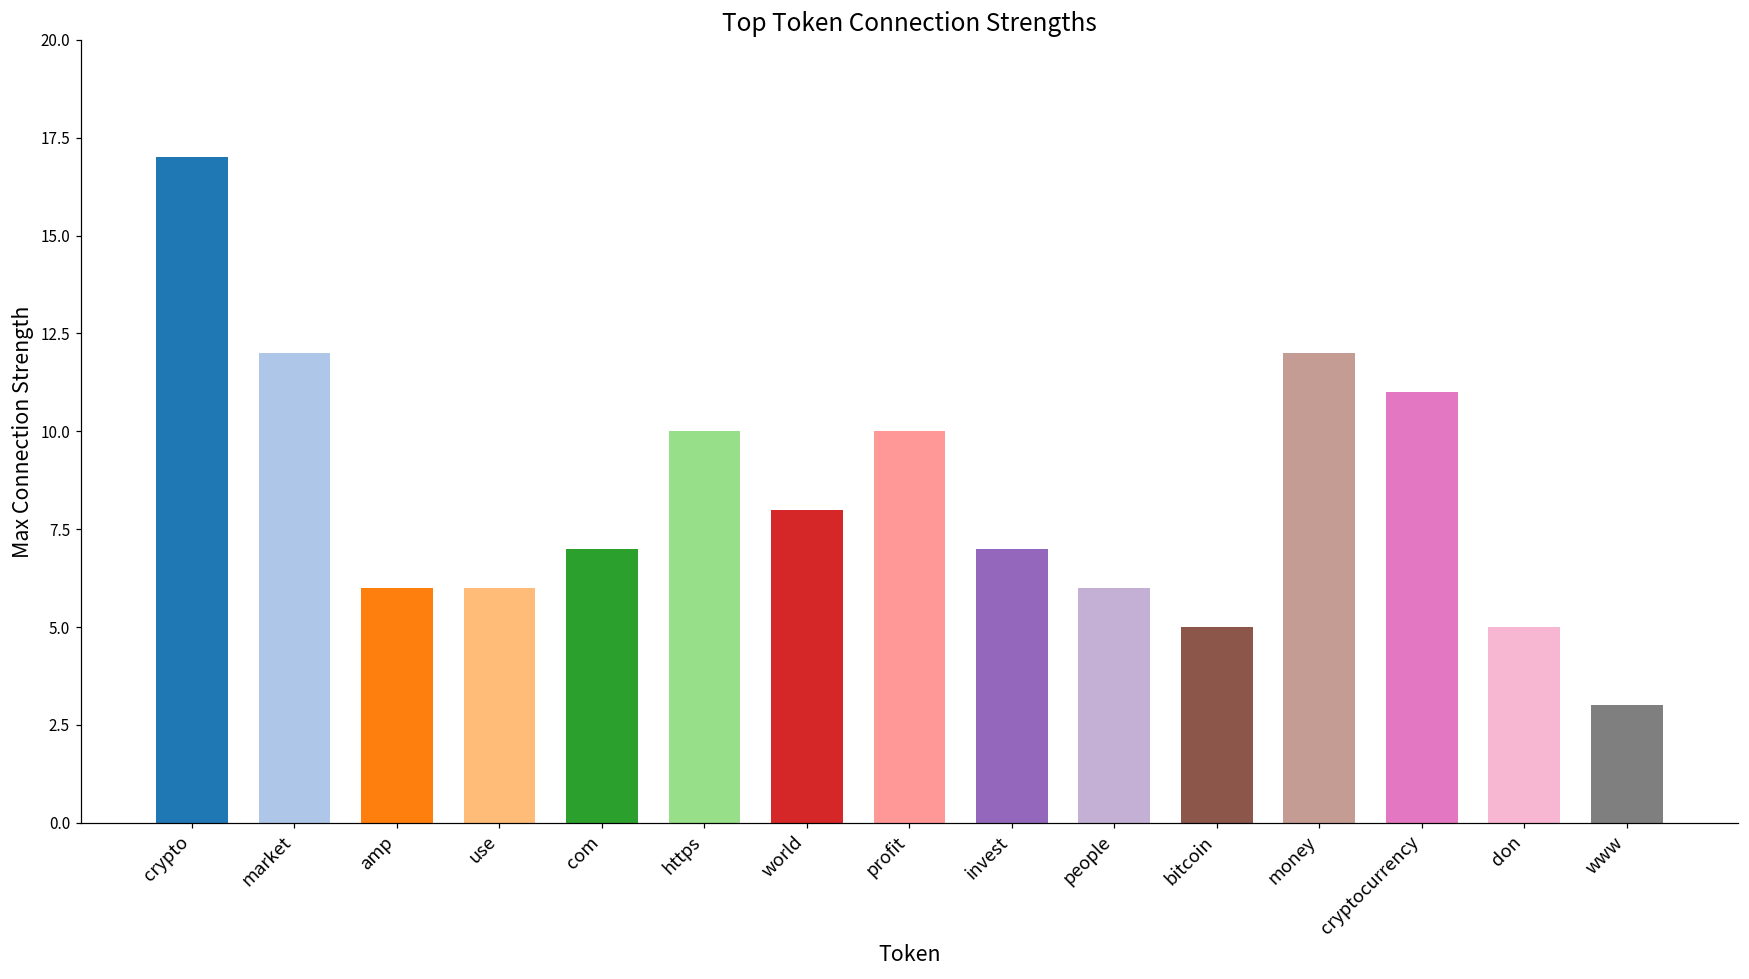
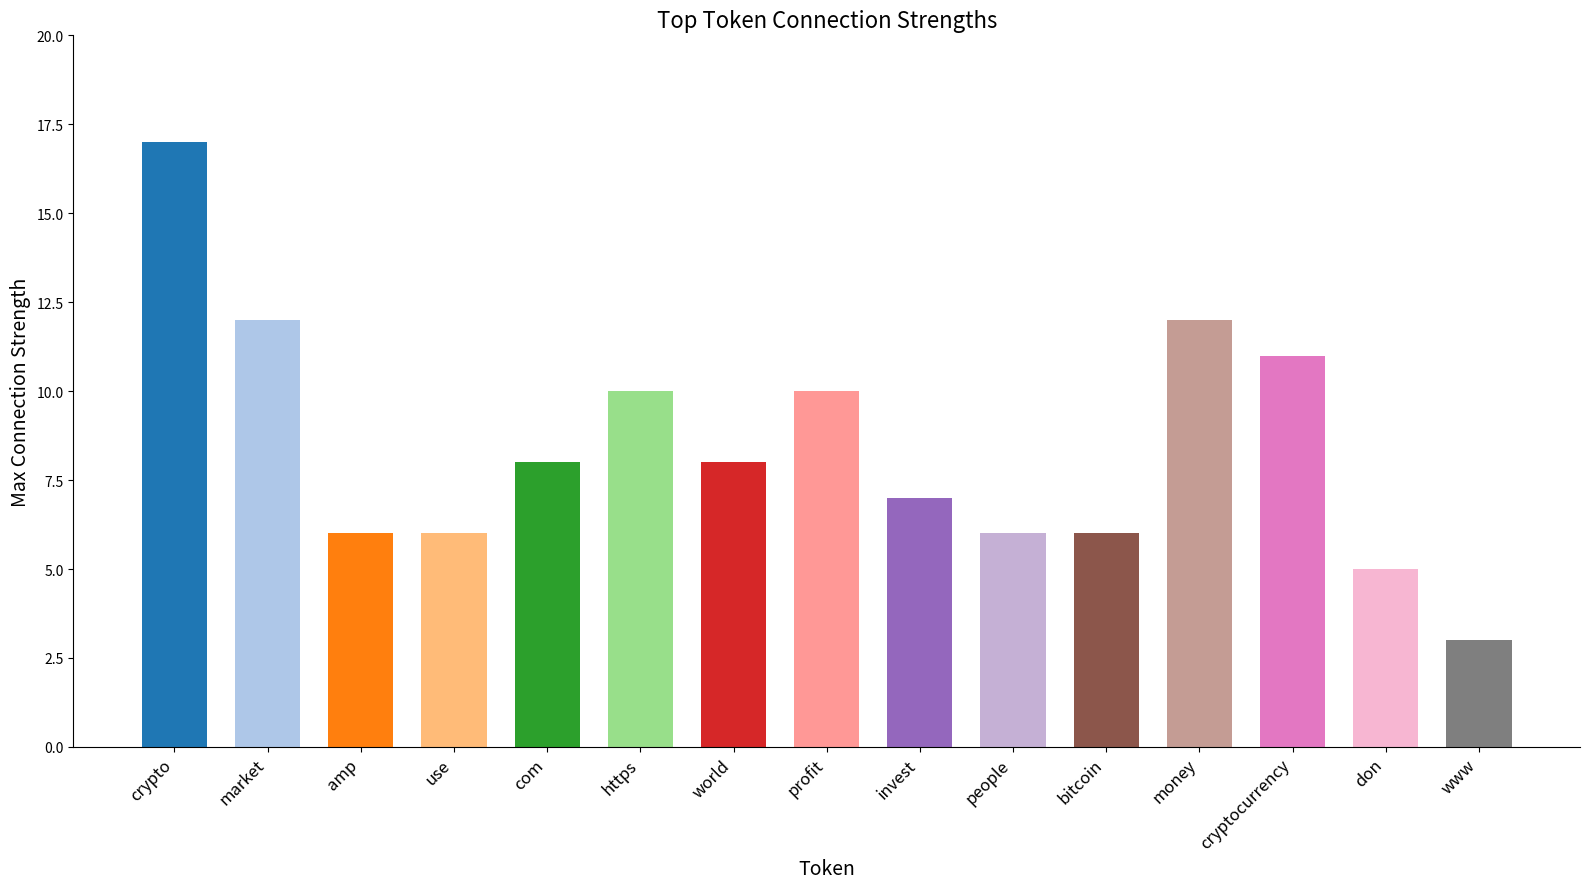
  {
    "crypto": 17,
    "market": 12,
    "amp": 6,
    "use": 6,
-   "com": 7,
+   "com": 8,
    "https": 10,
    "world": 8,
    "profit": 10,
    "invest": 7,
    "people": 6,
-   "bitcoin": 5,
+   "bitcoin": 6,
    "money": 12,
    "cryptocurrency": 11,
    "don": 5,
    "www": 3
  }
